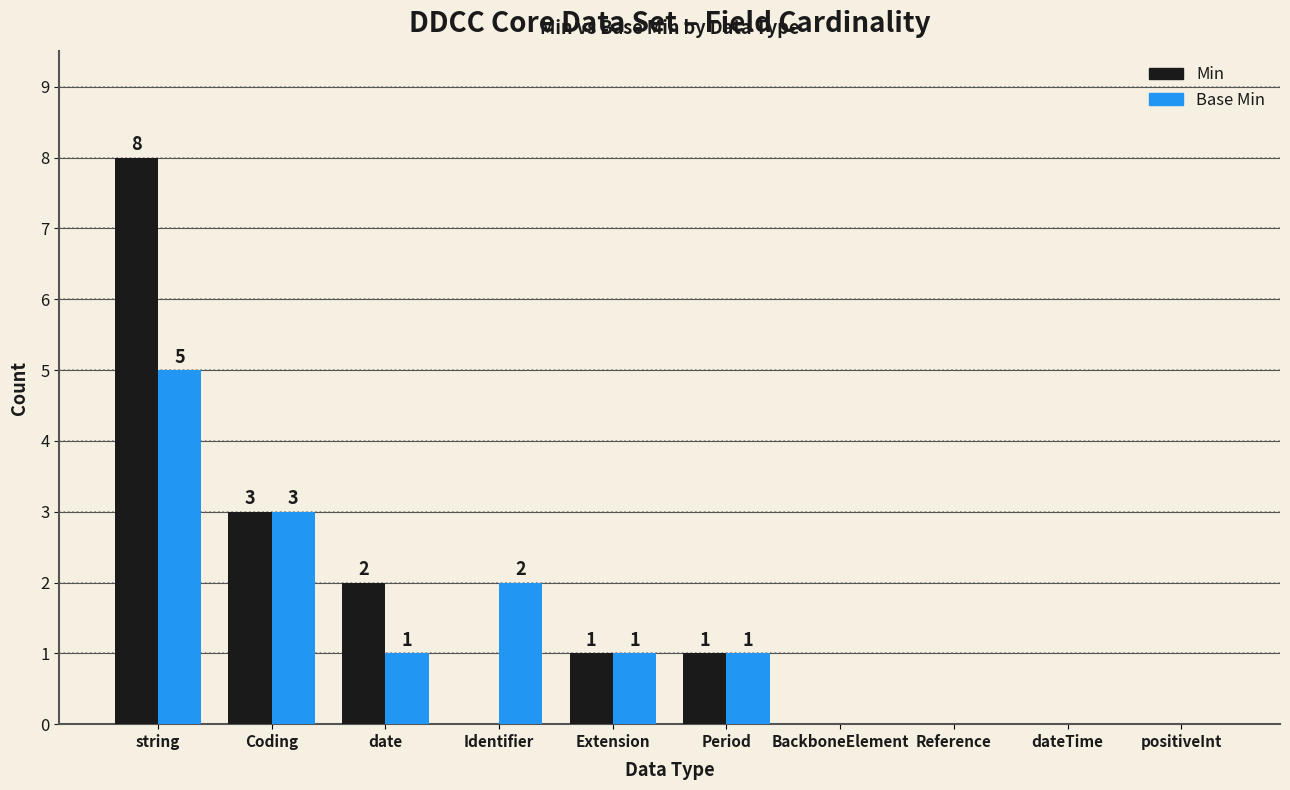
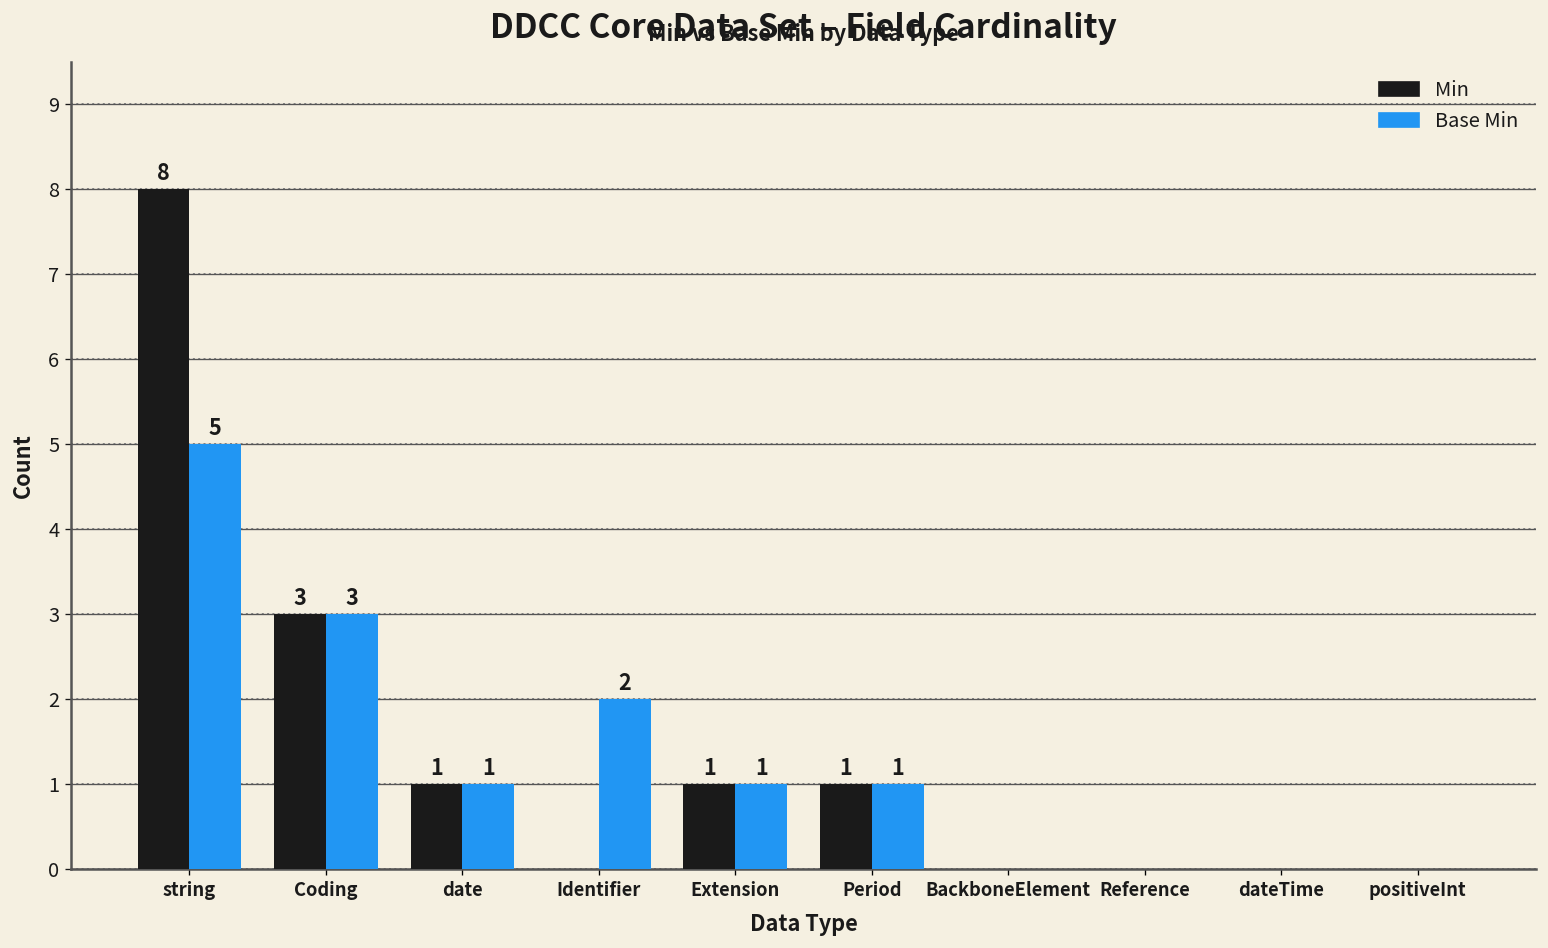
  {
    "Min": {
      "string": 8,
      "Coding": 3,
-     "date": 2,
+     "date": 1,
      "Extension": 1,
      "Period": 1
    },
    "Base Min": {
      "string": 5,
      "Coding": 3,
      "date": 1,
      "Identifier": 2,
      "Extension": 1,
      "Period": 1
    }
  }
